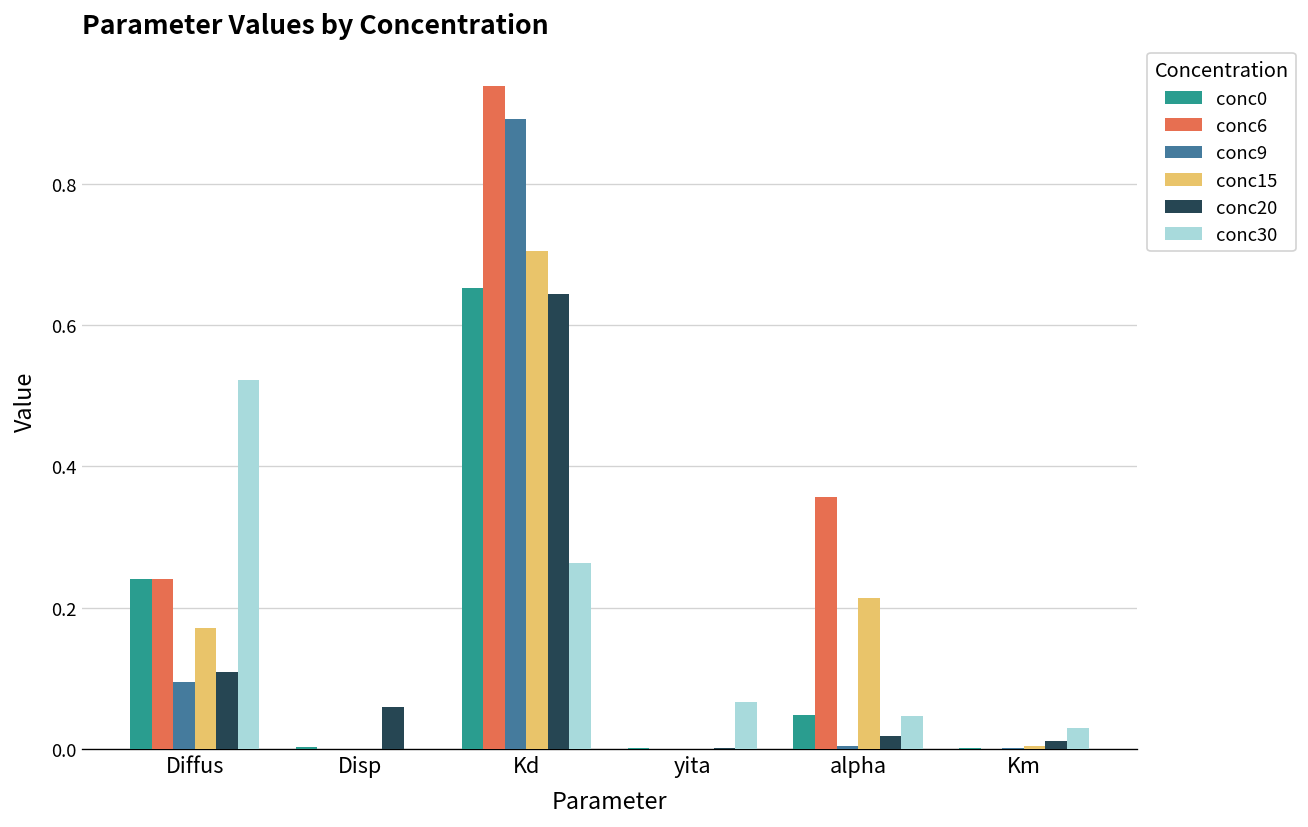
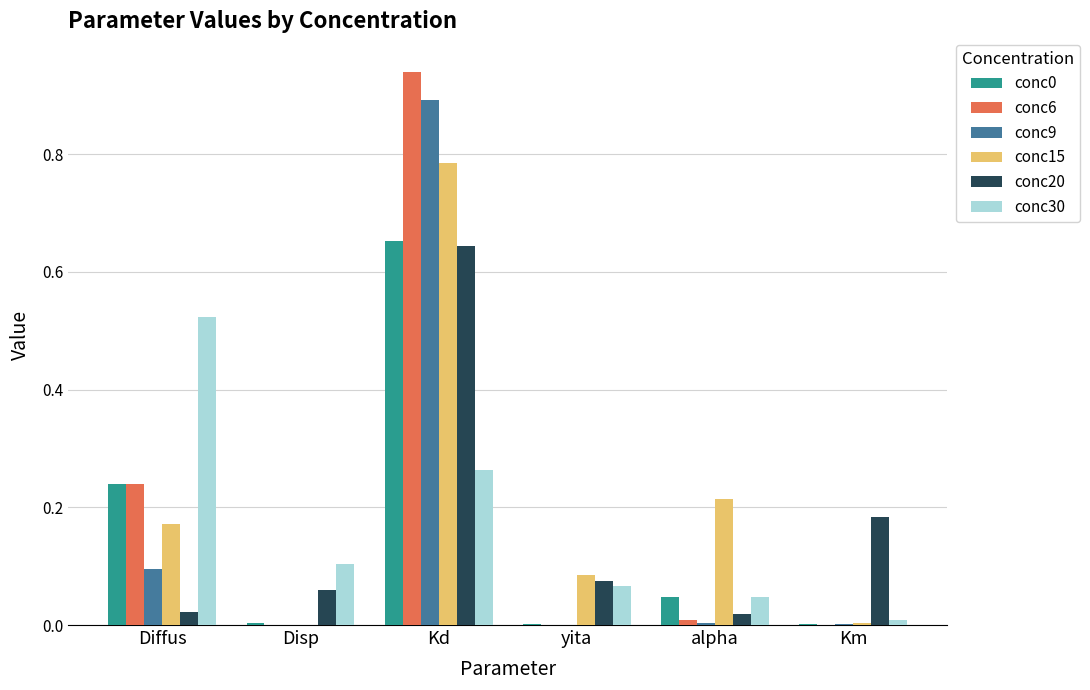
  {
    "conc6": {
      "Diffus": 0.24,
      "Kd": 0.94,
-     "alpha": 0.36
+     "alpha": 0.01
    },
    "conc15": {
      "Diffus": 0.17,
-     "Kd": 0.70,
-     "yita": 0.00,
+     "Kd": 0.78,
+     "yita": 0.08,
      "alpha": 0.21
    },
    "conc20": {
-     "Diffus": 0.11,
+     "Diffus": 0.02,
      "Disp": 0.06,
      "Kd": 0.64,
-     "yita": 0.00,
+     "yita": 0.07,
      "alpha": 0.02,
-     "Km": 0.01
+     "Km": 0.18
    },
    "conc30": {
      "Diffus": 0.52,
-     "Disp": 0.00,
+     "Disp": 0.10,
      "Kd": 0.26,
      "yita": 0.07,
      "alpha": 0.05,
-     "Km": 0.03
+     "Km": 0.01
    }
  }
